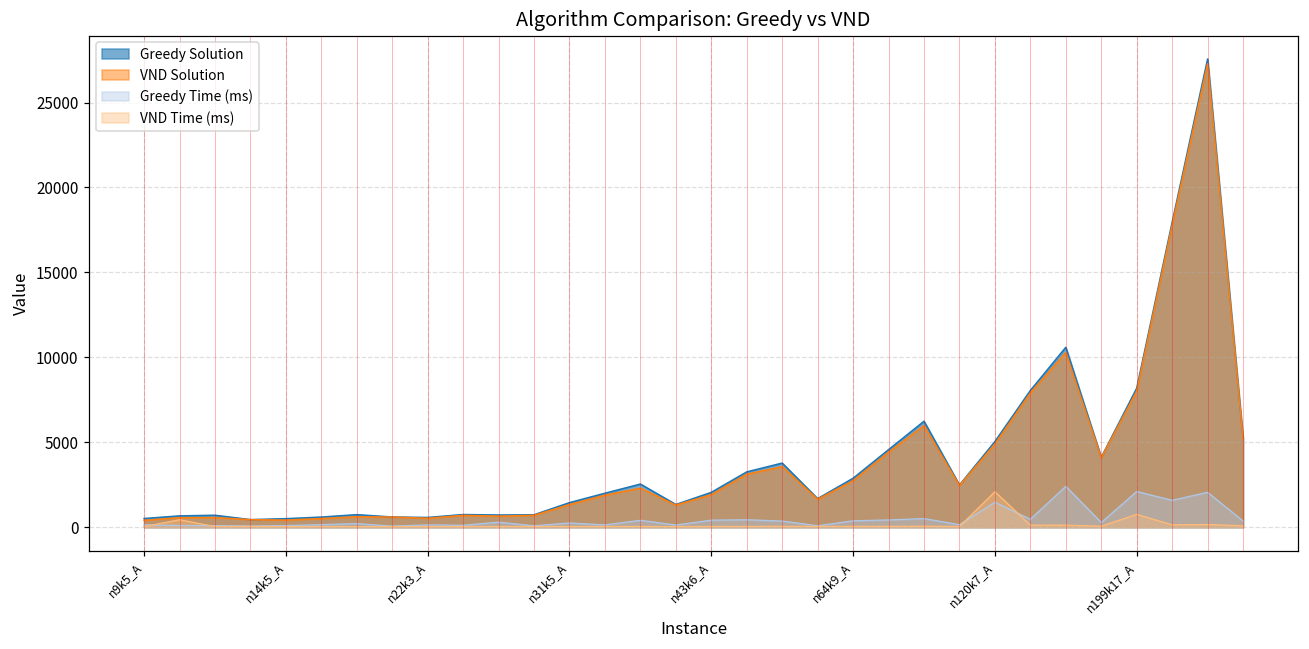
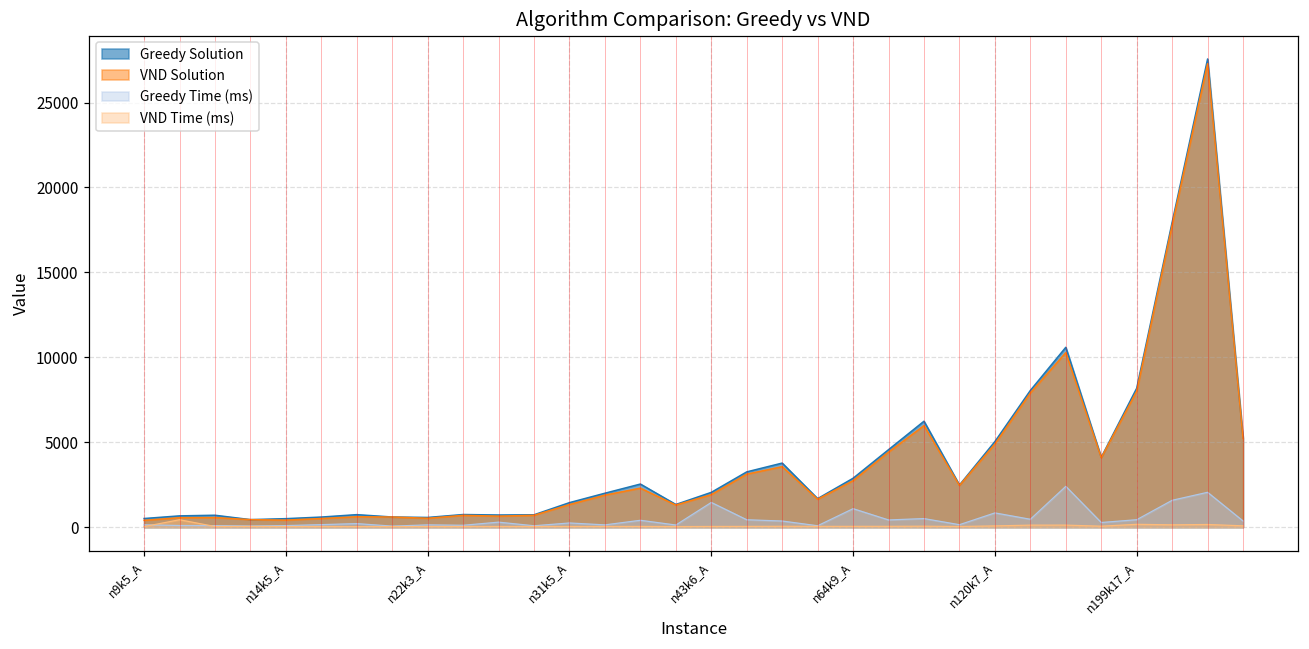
  {
    "Greedy Solution": {
      "n199k17_A": 8200
    },
    "VND Solution": {
      "n199k17_A": 8000
    },
    "Greedy Time (ms)": {
      "n31k5_A": 200,
-     "n43k6_A": 400,
-     "n64k9_A": 400,
-     "n120k7_A": 1500,
-     "n199k17_A": 2100
+     "n43k6_A": 1500,
+     "n64k9_A": 1100,
+     "n120k7_A": 800,
+     "n199k17_A": 400
    },
    "VND Time (ms)": {
      "n31k5_A": 0,
      "n43k6_A": 0,
      "n64k9_A": 0,
-     "n120k7_A": 2100,
-     "n199k17_A": 800
+     "n120k7_A": 100,
+     "n199k17_A": 200
    }
  }
